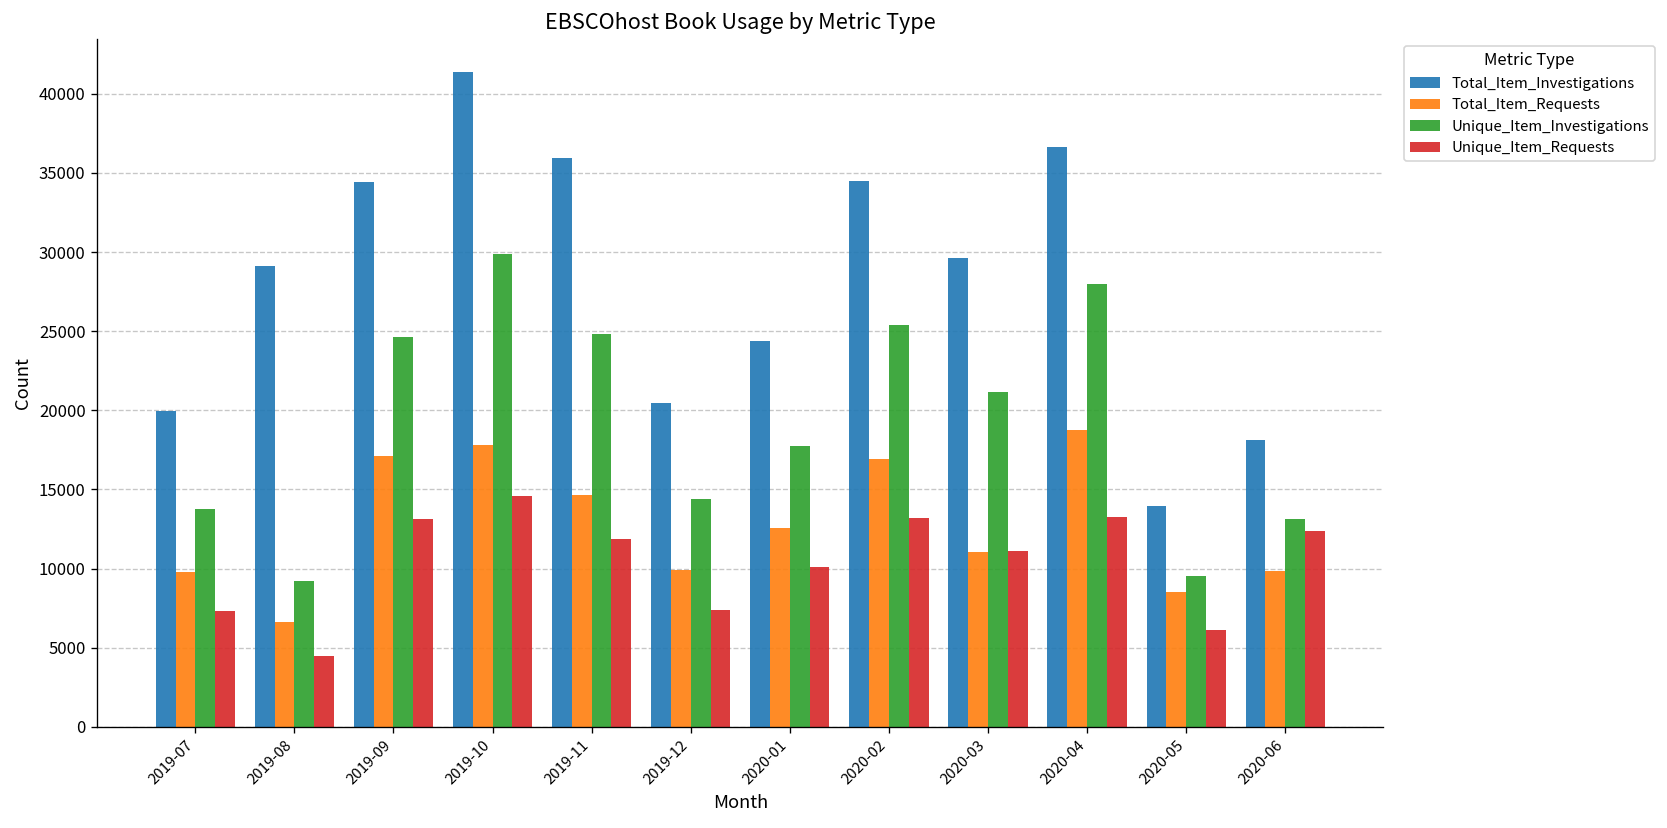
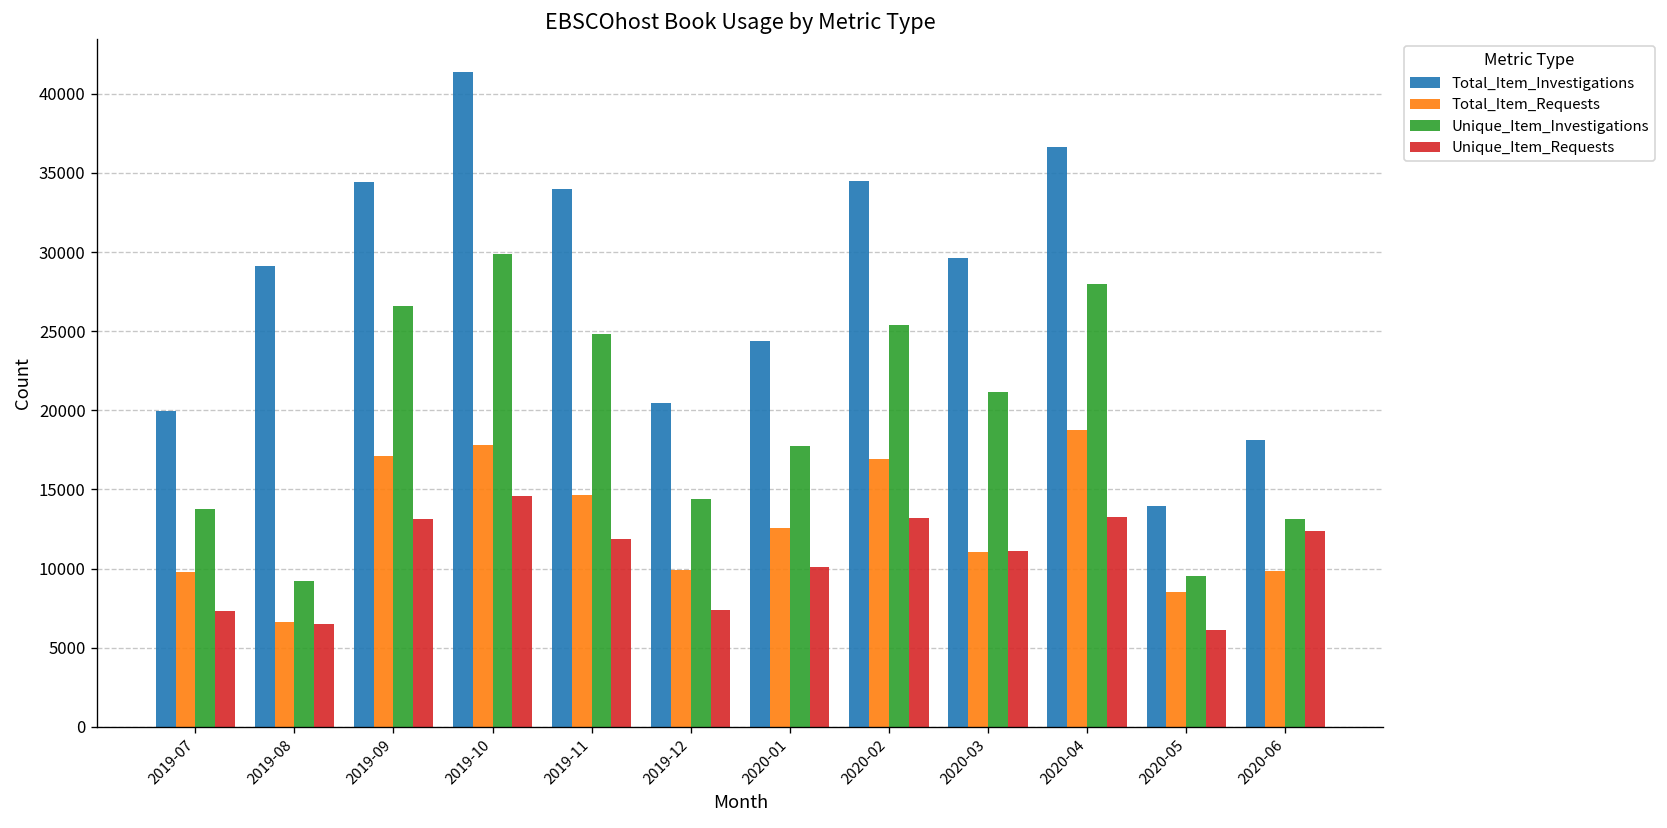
  {
    "Total_Item_Investigations": {
      "2019-07": 20000,
      "2019-08": 29100,
      "2019-09": 34400,
      "2019-10": 41400,
-     "2019-11": 35900,
+     "2019-11": 34000,
      "2019-12": 20500,
      "2020-01": 24400,
      "2020-02": 34500,
      "2020-03": 29700,
      "2020-04": 36600,
      "2020-05": 13900,
      "2020-06": 18200
    },
    "Total_Item_Requests": {
      "2019-07": 9800,
      "2019-08": 6600,
      "2019-09": 17100,
      "2019-10": 17800,
      "2019-11": 14700,
      "2019-12": 9900,
      "2020-01": 12500,
      "2020-02": 16900,
      "2020-03": 11100,
      "2020-04": 18800,
      "2020-05": 8500,
      "2020-06": 9900
    },
    "Unique_Item_Investigations": {
      "2019-07": 13800,
      "2019-08": 9200,
-     "2019-09": 24700,
+     "2019-09": 26600,
      "2019-10": 29900,
      "2019-11": 24800,
      "2019-12": 14400,
      "2020-01": 17700,
      "2020-02": 25400,
      "2020-03": 21200,
      "2020-04": 28000,
      "2020-05": 9500,
      "2020-06": 13100
    },
    "Unique_Item_Requests": {
      "2019-07": 7300,
-     "2019-08": 4500,
+     "2019-08": 6500,
      "2019-09": 13100,
      "2019-10": 14600,
      "2019-11": 11900,
      "2019-12": 7400,
      "2020-01": 10100,
      "2020-02": 13200,
      "2020-03": 11100,
      "2020-04": 13300,
      "2020-05": 6200,
      "2020-06": 12400
    }
  }
